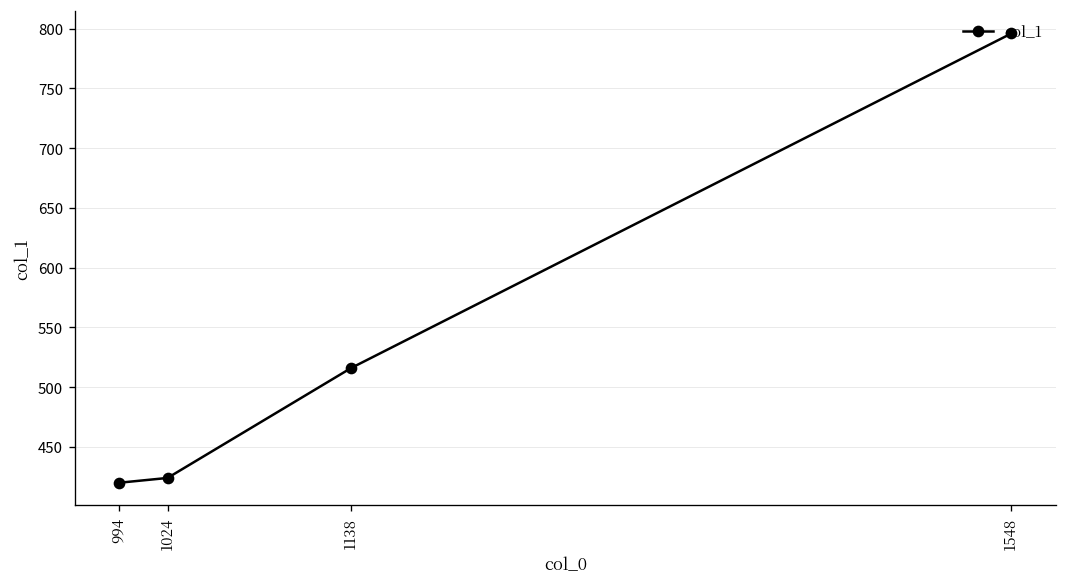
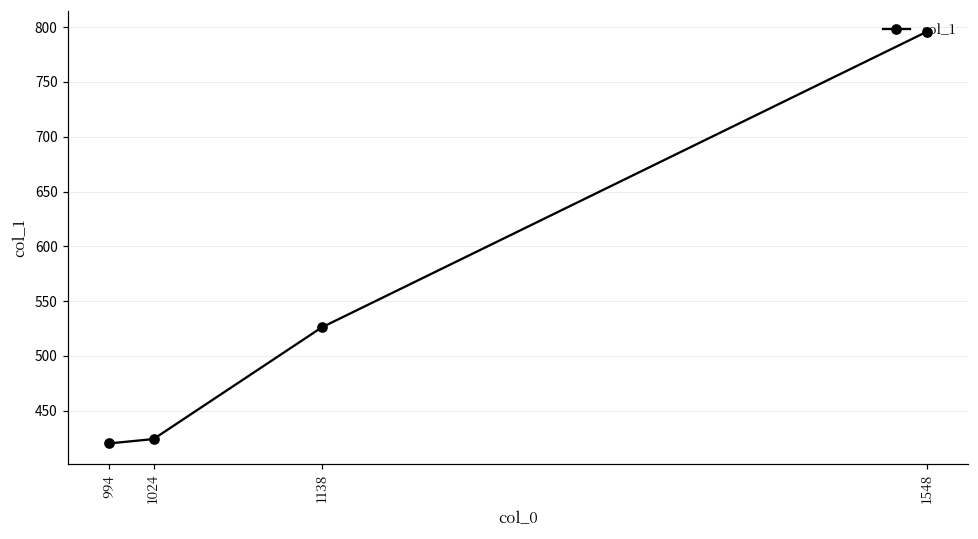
  {
    "994": 420,
    "1024": 420,
-   "1138": 520,
+   "1138": 530,
    "1548": 800
  }
